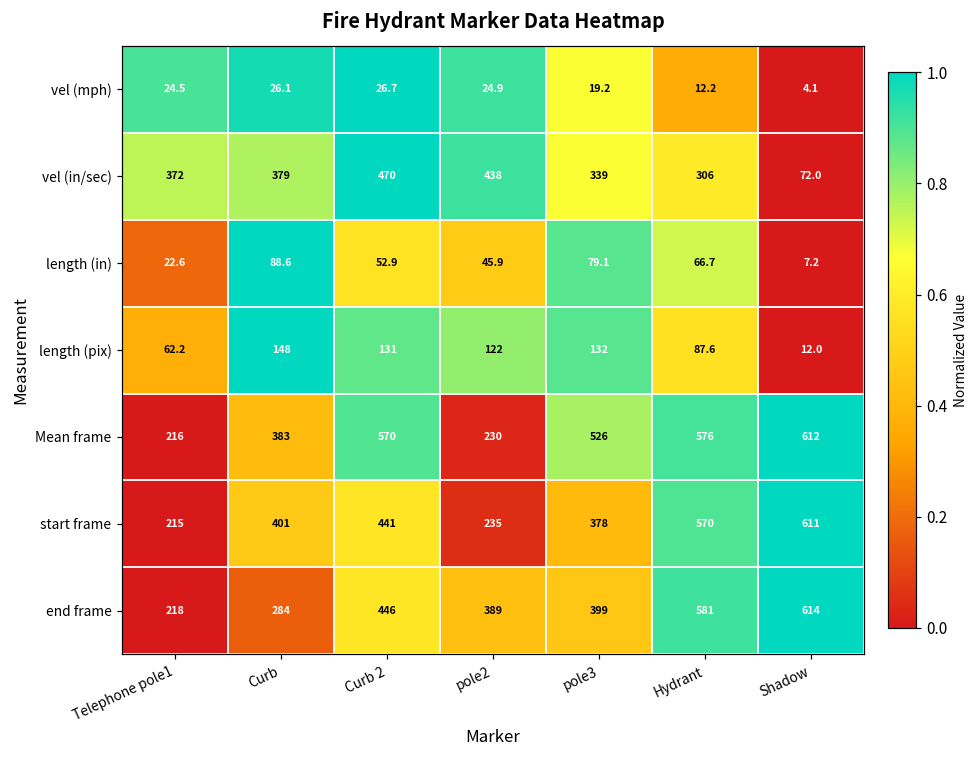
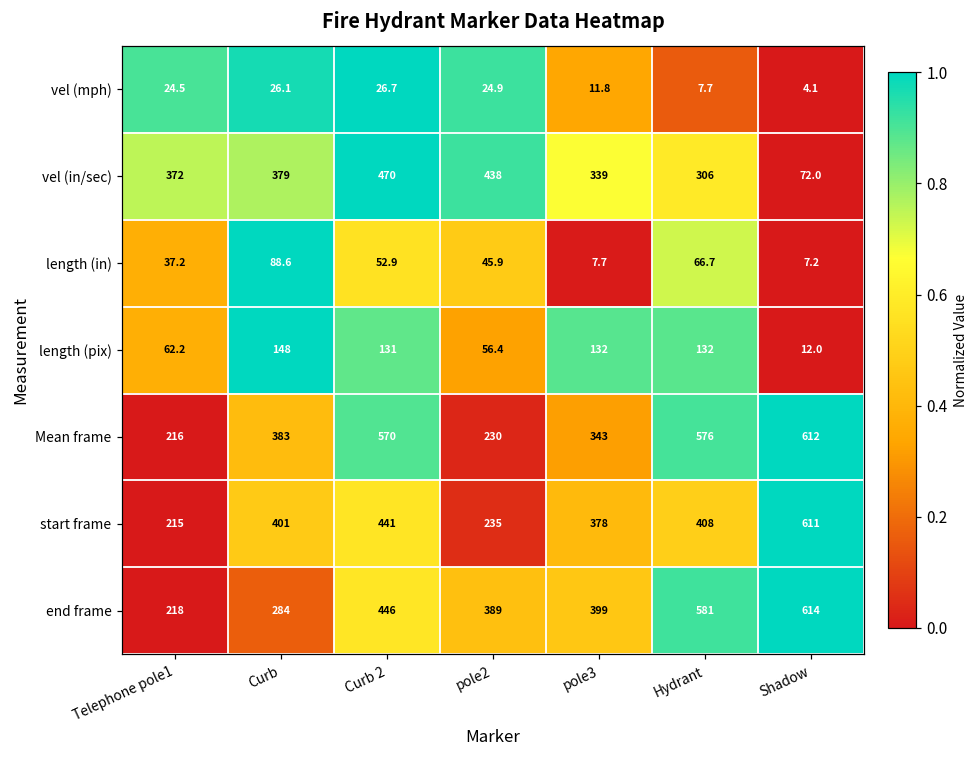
  {
    "vel (mph)": {
      "Telephone pole1": 24.5,
      "Curb": 26.1,
      "Curb 2": 26.7,
      "pole2": 24.9,
-     "pole3": 19.2,
-     "Hydrant": 12.2,
+     "pole3": 11.8,
+     "Hydrant": 7.7,
      "Shadow": 4.1
    },
    "vel (in/sec)": {
      "Telephone pole1": 372,
      "Curb": 379,
      "Curb 2": 470,
      "pole2": 438,
      "pole3": 339,
      "Hydrant": 306,
      "Shadow": 72.0
    },
    "length (in)": {
-     "Telephone pole1": 22.6,
+     "Telephone pole1": 37.2,
      "Curb": 88.6,
      "Curb 2": 52.9,
      "pole2": 45.9,
-     "pole3": 79.1,
+     "pole3": 7.7,
      "Hydrant": 66.7,
      "Shadow": 7.2
    },
    "length (pix)": {
      "Telephone pole1": 62.2,
      "Curb": 148,
      "Curb 2": 131,
-     "pole2": 122,
+     "pole2": 56.4,
      "pole3": 132,
-     "Hydrant": 87.6,
+     "Hydrant": 132,
      "Shadow": 12.0
    },
    "Mean frame": {
      "Telephone pole1": 216,
      "Curb": 383,
      "Curb 2": 570,
      "pole2": 230,
-     "pole3": 526,
+     "pole3": 343,
      "Hydrant": 576,
      "Shadow": 612
    },
    "start frame": {
      "Telephone pole1": 215,
      "Curb": 401,
      "Curb 2": 441,
      "pole2": 235,
      "pole3": 378,
-     "Hydrant": 570,
+     "Hydrant": 408,
      "Shadow": 611
    },
    "end frame": {
      "Telephone pole1": 218,
      "Curb": 284,
      "Curb 2": 446,
      "pole2": 389,
      "pole3": 399,
      "Hydrant": 581,
      "Shadow": 614
    }
  }
